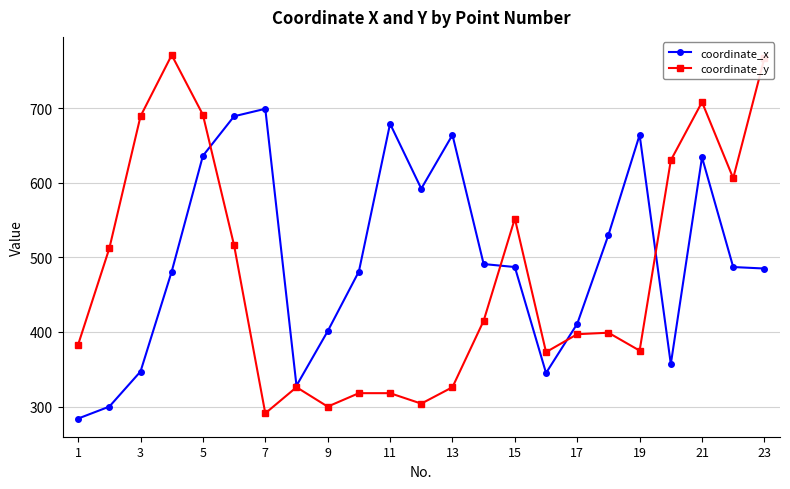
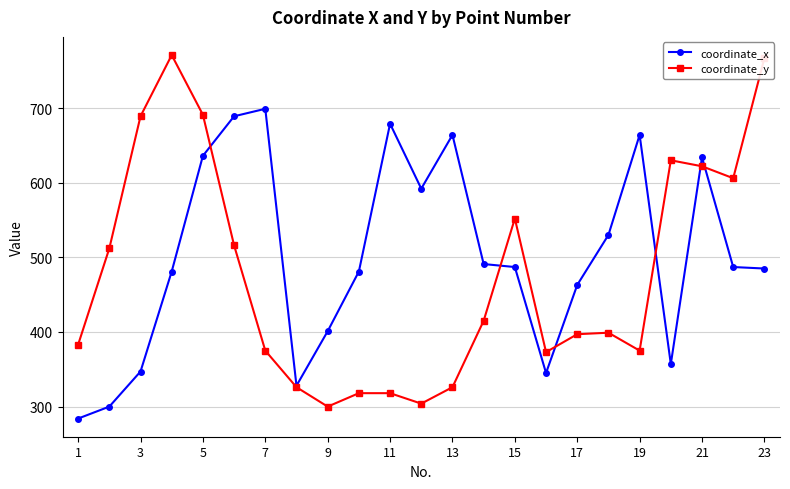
  {
    "coordinate_x": {
      "1": 280,
      "3": 350,
      "5": 640,
      "7": 700,
      "9": 400,
      "11": 680,
      "13": 660,
      "15": 490,
-     "17": 410,
+     "17": 460,
      "19": 660,
      "21": 630,
      "23": 490
    },
    "coordinate_y": {
      "1": 380,
      "3": 690,
      "5": 690,
-     "7": 290,
+     "7": 380,
      "9": 300,
      "11": 320,
      "13": 330,
      "15": 550,
      "17": 400,
      "19": 380,
-     "21": 710
+     "21": 620
    }
  }
